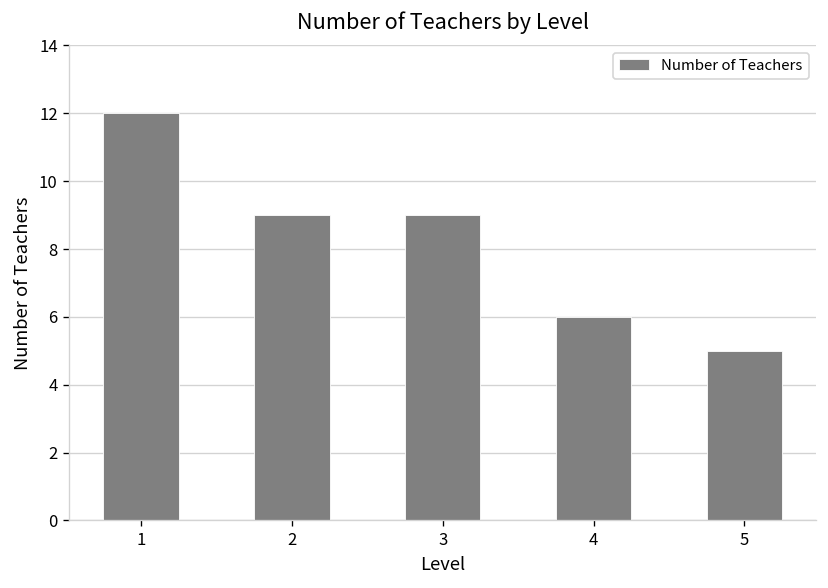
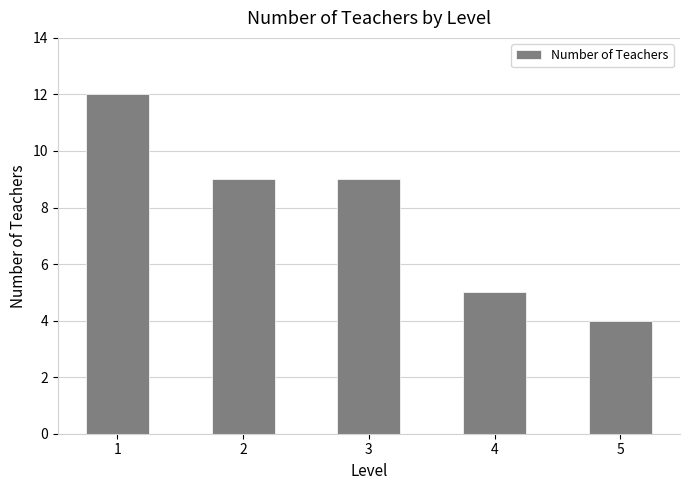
  {
    "1": 12,
    "2": 9,
    "3": 9,
-   "4": 6,
-   "5": 5
+   "4": 5,
+   "5": 4
  }
